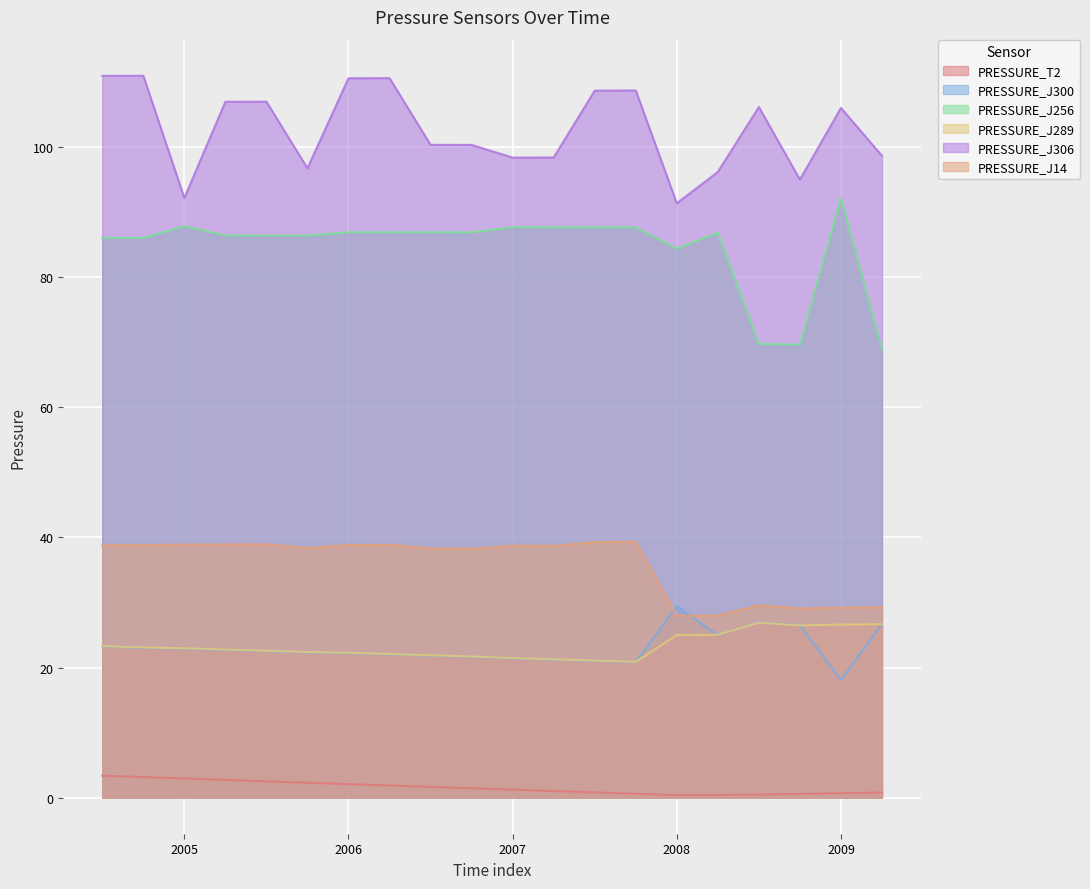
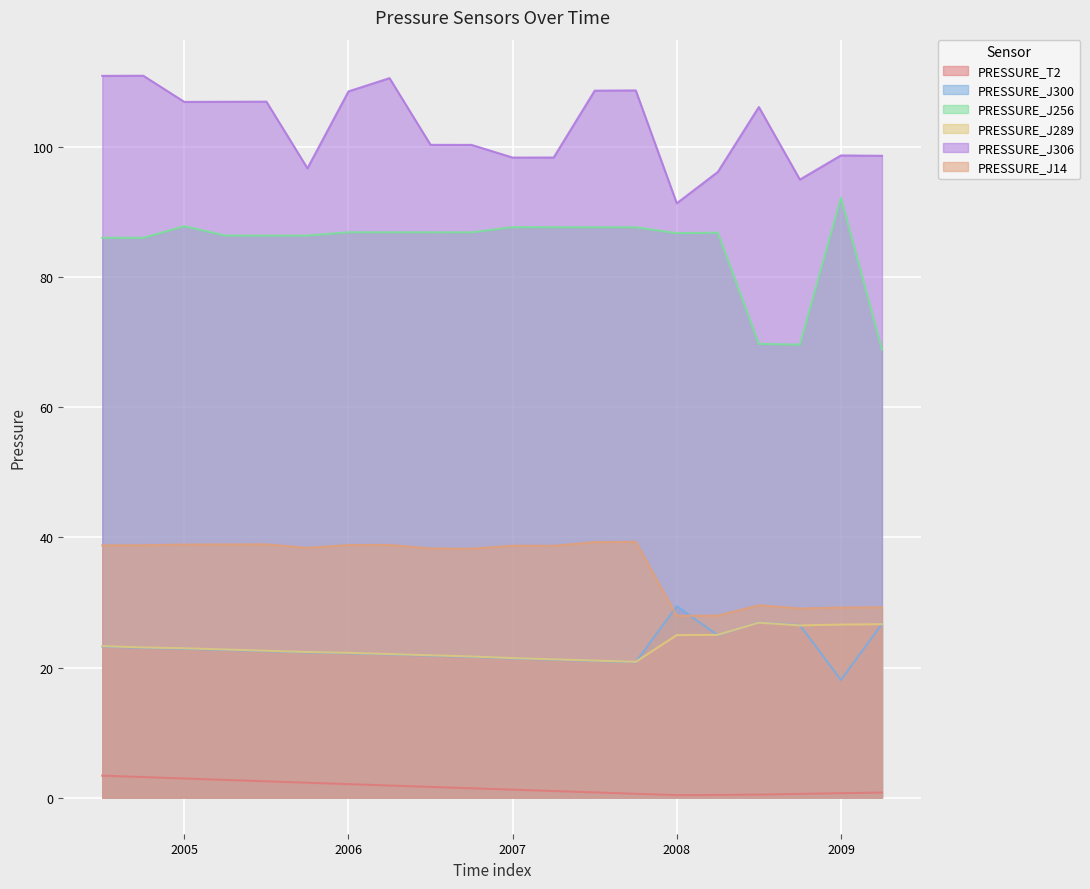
  {
    "PRESSURE_J300": {
      "2008": 29,
      "2009": 18
    },
    "PRESSURE_J256": {
      "2005": 88,
      "2006": 87,
      "2007": 88,
-     "2008": 84,
+     "2008": 87,
      "2009": 92
    },
    "PRESSURE_J306": {
-     "2005": 92,
-     "2006": 111,
+     "2005": 107,
+     "2006": 109,
      "2007": 98,
      "2008": 91,
-     "2009": 106
+     "2009": 99
    }
  }
